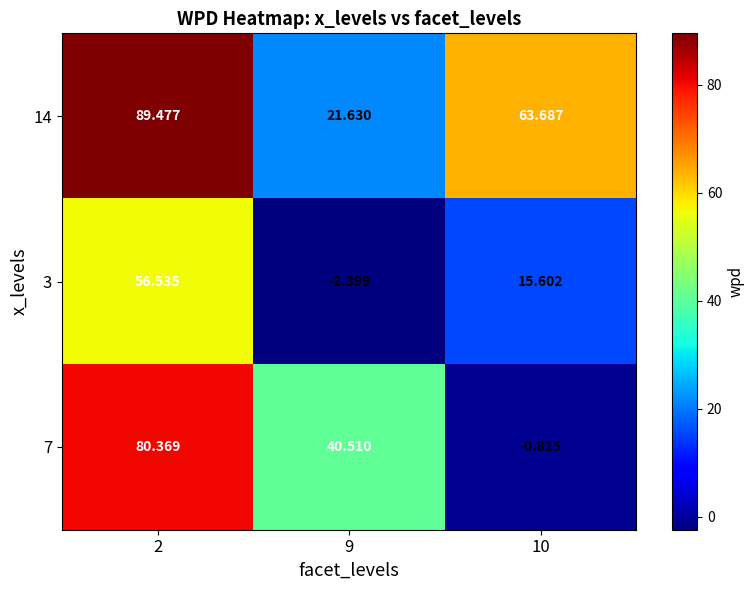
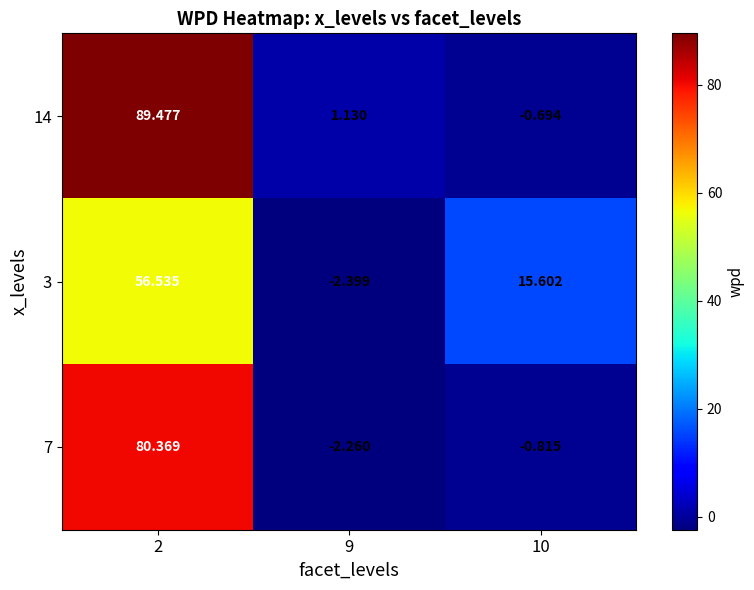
  {
    "14": {
      "2": 89.477,
-     "9": 21.630,
-     "10": 63.687
+     "9": 1.130,
+     "10": -0.694
    },
    "3": {
      "2": 56.535,
      "9": -2.399,
      "10": 15.602
    },
    "7": {
      "2": 80.369,
-     "9": 40.510,
+     "9": -2.260,
      "10": -0.815
    }
  }
